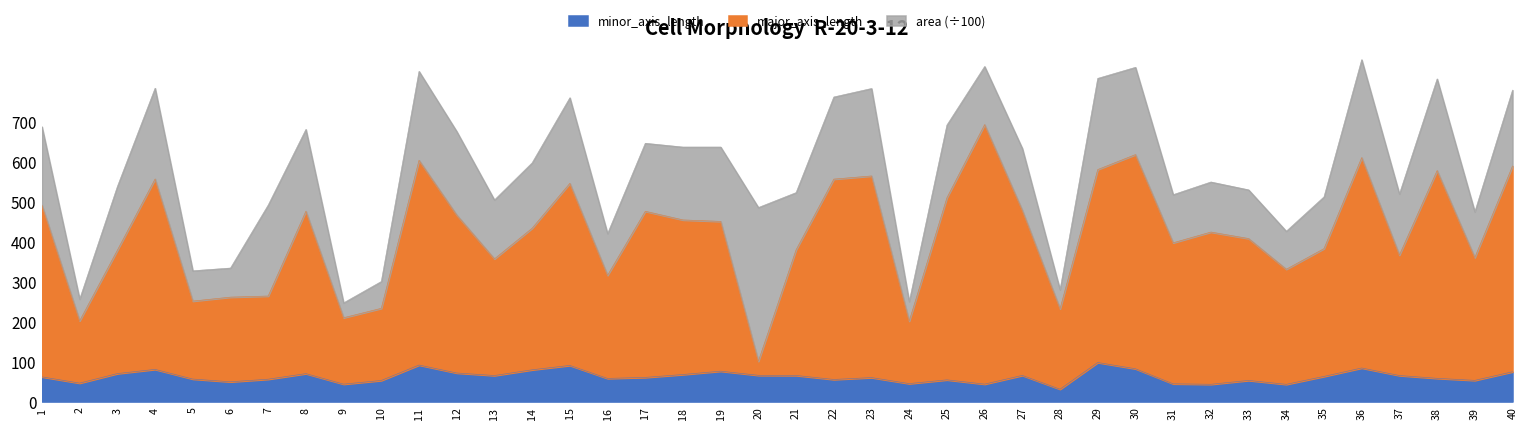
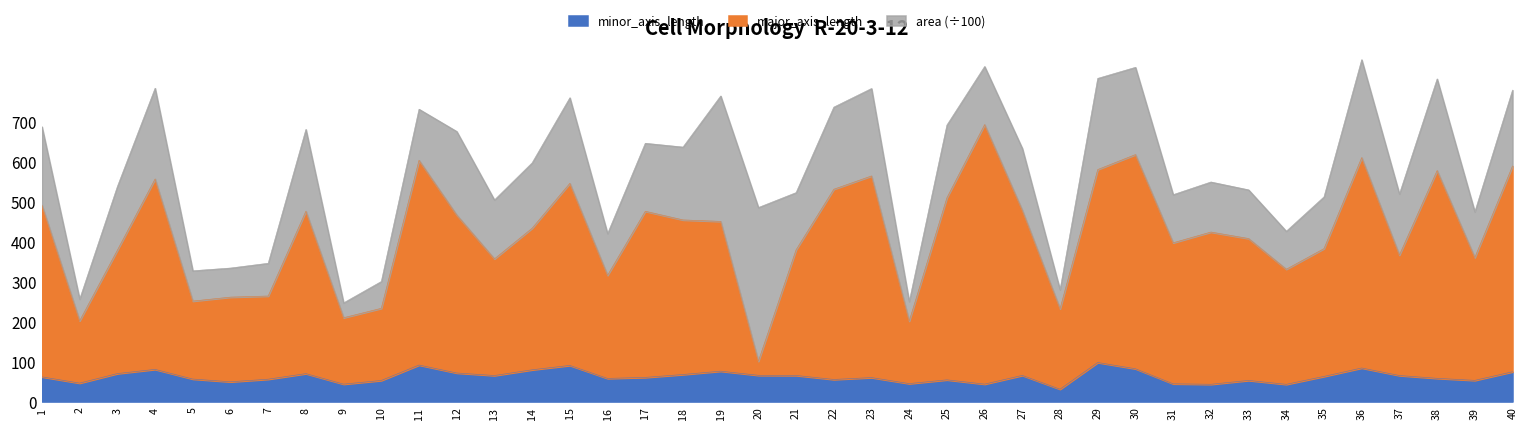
  {
    "minor_axis_length": {
      "1": 60,
      "2": 50,
      "3": 70,
      "4": 80,
      "5": 60,
      "6": 50,
      "7": 60,
      "8": 70,
      "9": 40,
      "10": 50,
      "11": 90,
      "12": 70,
      "13": 70,
      "14": 80,
      "15": 90,
      "16": 60,
      "17": 60,
      "18": 70,
      "19": 80,
      "20": 70,
      "21": 70,
      "22": 60,
      "23": 60,
      "24": 40,
      "25": 50,
      "26": 40,
      "27": 70,
      "28": 30,
      "29": 100,
      "30": 80,
      "31": 40,
      "32": 40,
      "33": 50,
      "34": 40,
      "35": 60,
      "36": 80,
      "37": 70,
      "38": 60,
      "39": 50,
      "40": 70
    },
    "major_axis_length": {
      "1": 430,
      "2": 160,
      "3": 310,
      "4": 480,
      "5": 200,
      "6": 210,
      "7": 210,
      "8": 410,
      "9": 170,
      "10": 180,
      "11": 510,
      "12": 400,
      "13": 290,
      "14": 350,
      "15": 460,
      "16": 260,
      "17": 420,
      "18": 390,
      "19": 370,
      "20": 40,
      "21": 310,
-     "22": 500,
+     "22": 480,
      "23": 500,
      "24": 160,
      "25": 460,
      "26": 650,
      "27": 410,
      "28": 200,
      "29": 480,
      "30": 540,
      "31": 350,
      "32": 380,
      "33": 360,
      "34": 290,
      "35": 320,
      "36": 530,
      "37": 300,
      "38": 520,
      "39": 310,
      "40": 510
    },
    "area (÷100)": {
      "1": 200,
      "2": 50,
      "3": 160,
      "4": 230,
      "5": 80,
      "6": 70,
-     "7": 230,
+     "7": 80,
      "8": 200,
      "9": 40,
      "10": 70,
-     "11": 220,
+     "11": 130,
      "12": 210,
      "13": 150,
      "14": 160,
      "15": 210,
      "16": 100,
      "17": 170,
      "18": 180,
-     "19": 190,
+     "19": 310,
      "20": 380,
      "21": 140,
      "22": 210,
      "23": 220,
      "24": 50,
      "25": 180,
      "26": 150,
      "27": 150,
      "28": 50,
      "29": 230,
      "30": 220,
      "31": 120,
      "32": 130,
      "33": 120,
      "34": 100,
      "35": 130,
      "36": 250,
      "37": 150,
      "38": 230,
      "39": 110,
      "40": 190
    }
  }
